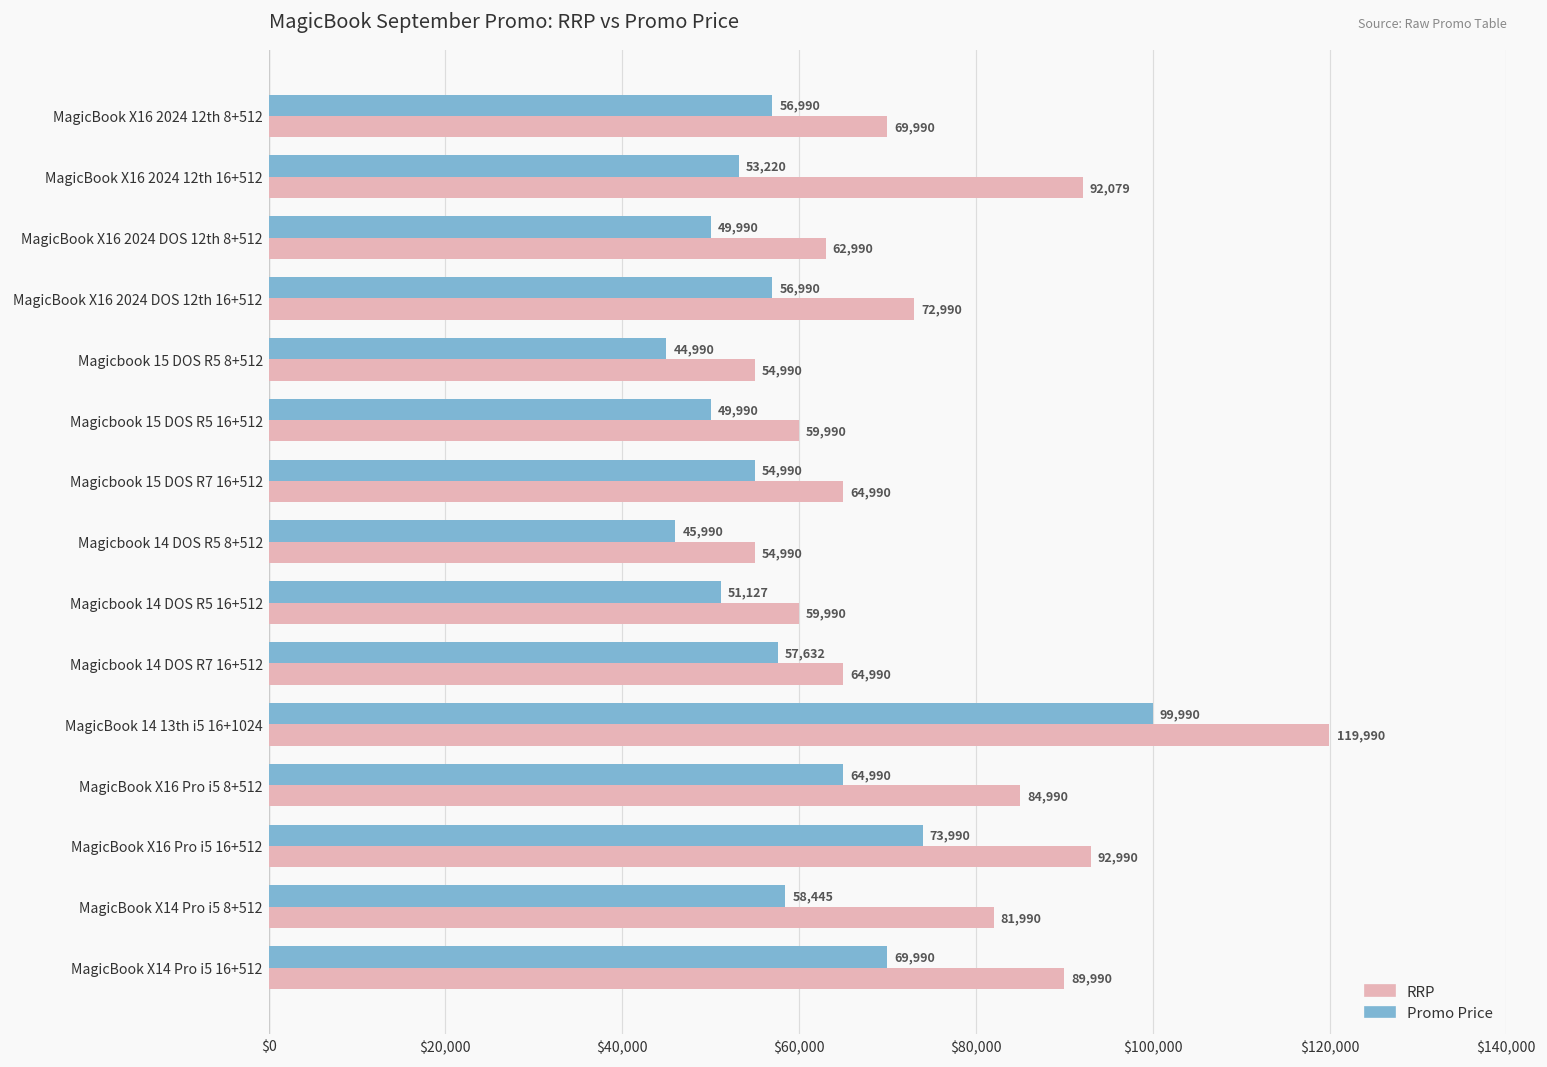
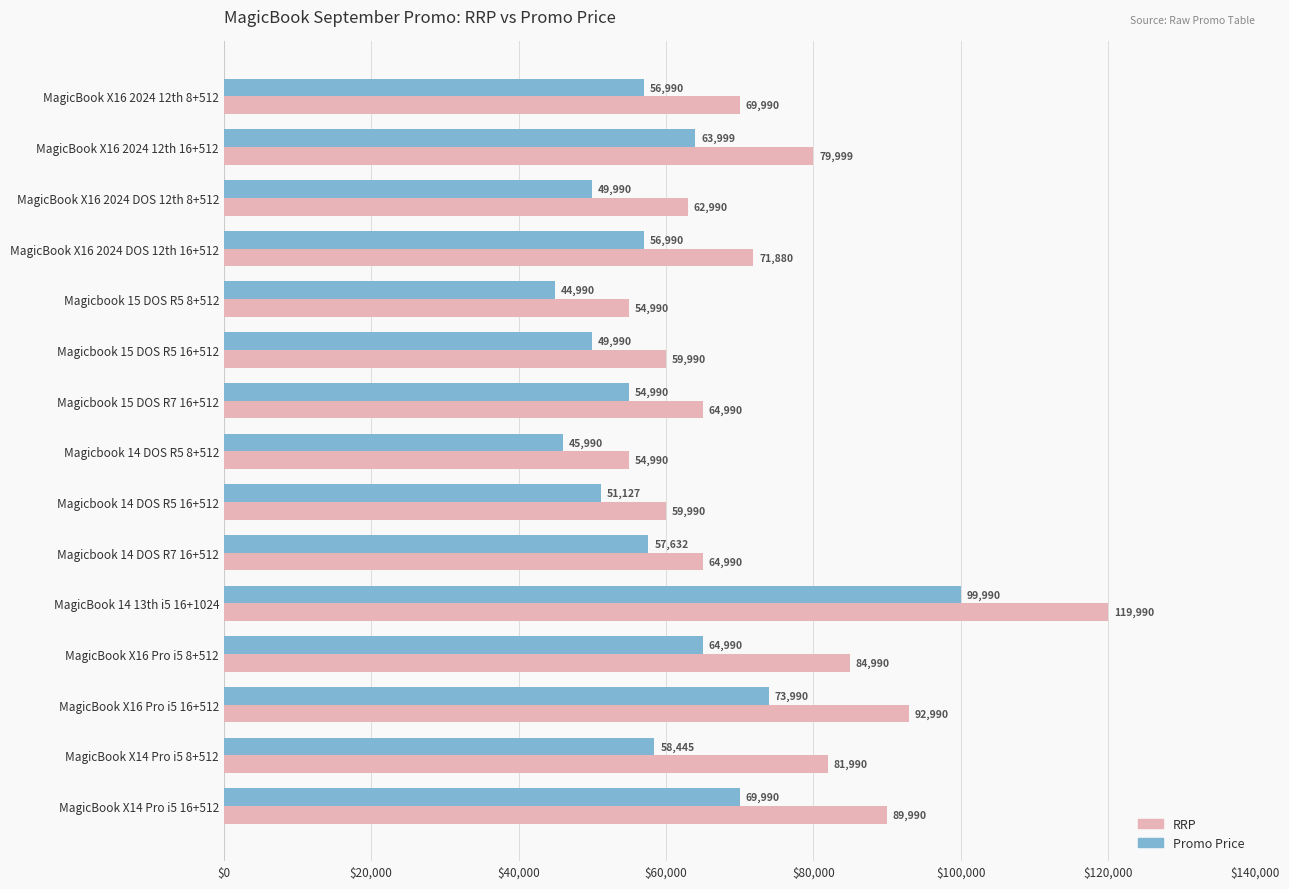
  {
    "RRP": {
      "MagicBook X16 2024 12th 8+512": "69,990",
-     "MagicBook X16 2024 12th 16+512": "92,079",
+     "MagicBook X16 2024 12th 16+512": "79,999",
      "MagicBook X16 2024 DOS 12th 8+512": "62,990",
-     "MagicBook X16 2024 DOS 12th 16+512": "72,990",
+     "MagicBook X16 2024 DOS 12th 16+512": "71,880",
      "Magicbook 15 DOS R5 8+512": "54,990",
      "Magicbook 15 DOS R5 16+512": "59,990",
      "Magicbook 15 DOS R7 16+512": "64,990",
      "Magicbook 14 DOS R5 8+512": "54,990",
      "Magicbook 14 DOS R5 16+512": "59,990",
      "Magicbook 14 DOS R7 16+512": "64,990",
      "MagicBook 14 13th i5 16+1024": "119,990",
      "MagicBook X16 Pro i5 8+512": "84,990",
      "MagicBook X16 Pro i5 16+512": "92,990",
      "MagicBook X14 Pro i5 8+512": "81,990",
      "MagicBook X14 Pro i5 16+512": "89,990"
    },
    "Promo Price": {
      "MagicBook X16 2024 12th 8+512": "56,990",
-     "MagicBook X16 2024 12th 16+512": "53,220",
+     "MagicBook X16 2024 12th 16+512": "63,999",
      "MagicBook X16 2024 DOS 12th 8+512": "49,990",
      "MagicBook X16 2024 DOS 12th 16+512": "56,990",
      "Magicbook 15 DOS R5 8+512": "44,990",
      "Magicbook 15 DOS R5 16+512": "49,990",
      "Magicbook 15 DOS R7 16+512": "54,990",
      "Magicbook 14 DOS R5 8+512": "45,990",
      "Magicbook 14 DOS R5 16+512": "51,127",
      "Magicbook 14 DOS R7 16+512": "57,632",
      "MagicBook 14 13th i5 16+1024": "99,990",
      "MagicBook X16 Pro i5 8+512": "64,990",
      "MagicBook X16 Pro i5 16+512": "73,990",
      "MagicBook X14 Pro i5 8+512": "58,445",
      "MagicBook X14 Pro i5 16+512": "69,990"
    }
  }
